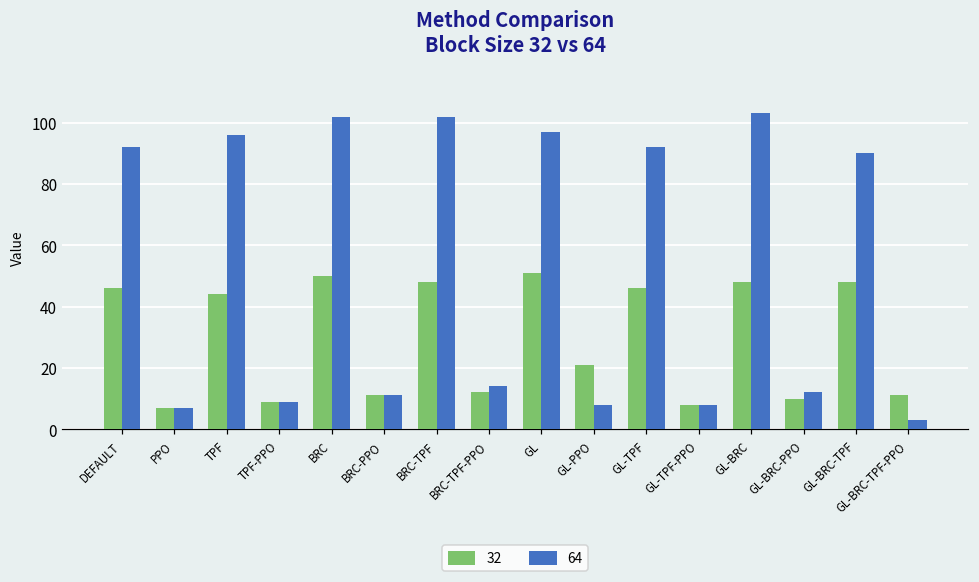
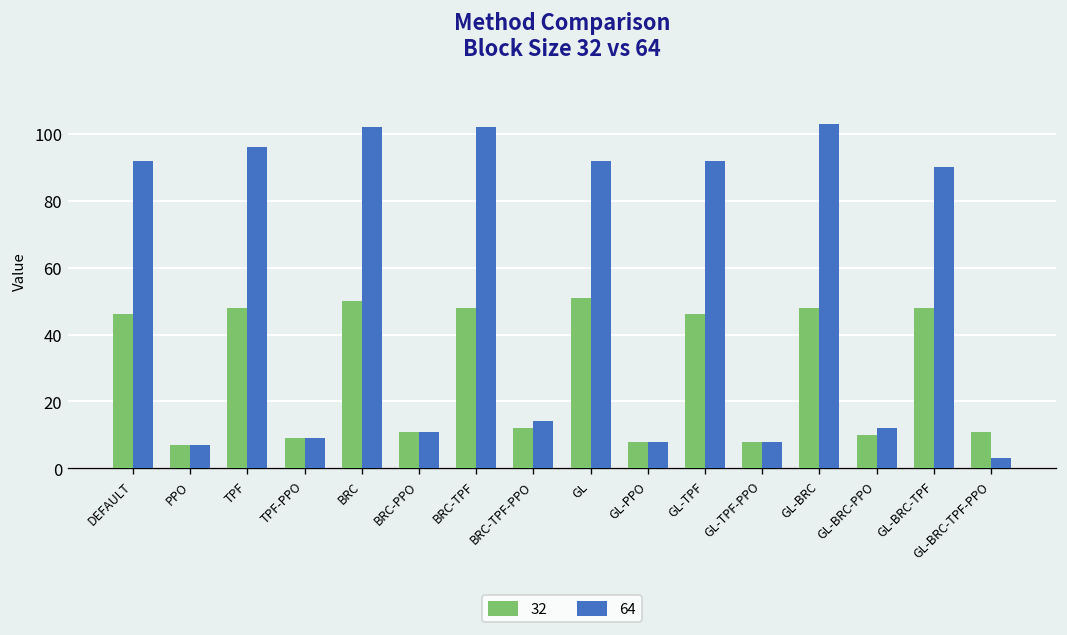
  {
    "32": {
      "DEFAULT": 46,
      "PPO": 7,
-     "TPF": 44,
+     "TPF": 48,
      "TPF-PPO": 9,
      "BRC": 50,
      "BRC-PPO": 11,
      "BRC-TPF": 48,
      "BRC-TPF-PPO": 12,
      "GL": 51,
-     "GL-PPO": 21,
+     "GL-PPO": 8,
      "GL-TPF": 46,
      "GL-TPF-PPO": 8,
      "GL-BRC": 48,
      "GL-BRC-PPO": 10,
      "GL-BRC-TPF": 48,
      "GL-BRC-TPF-PPO": 11
    },
    "64": {
      "DEFAULT": 92,
      "PPO": 7,
      "TPF": 96,
      "TPF-PPO": 9,
      "BRC": 102,
      "BRC-PPO": 11,
      "BRC-TPF": 102,
      "BRC-TPF-PPO": 14,
-     "GL": 97,
+     "GL": 92,
      "GL-PPO": 8,
      "GL-TPF": 92,
      "GL-TPF-PPO": 8,
      "GL-BRC": 103,
      "GL-BRC-PPO": 12,
      "GL-BRC-TPF": 90,
      "GL-BRC-TPF-PPO": 3
    }
  }
